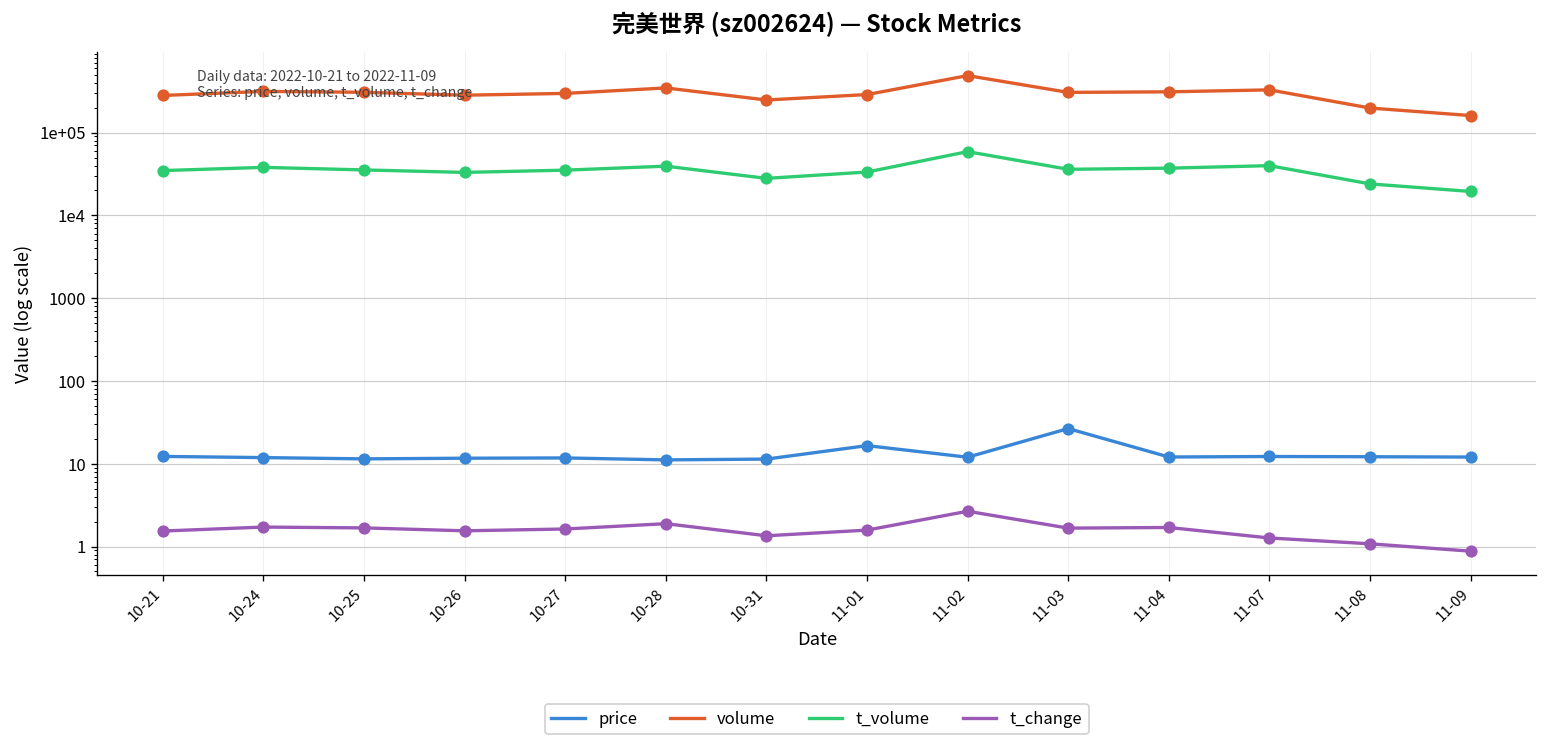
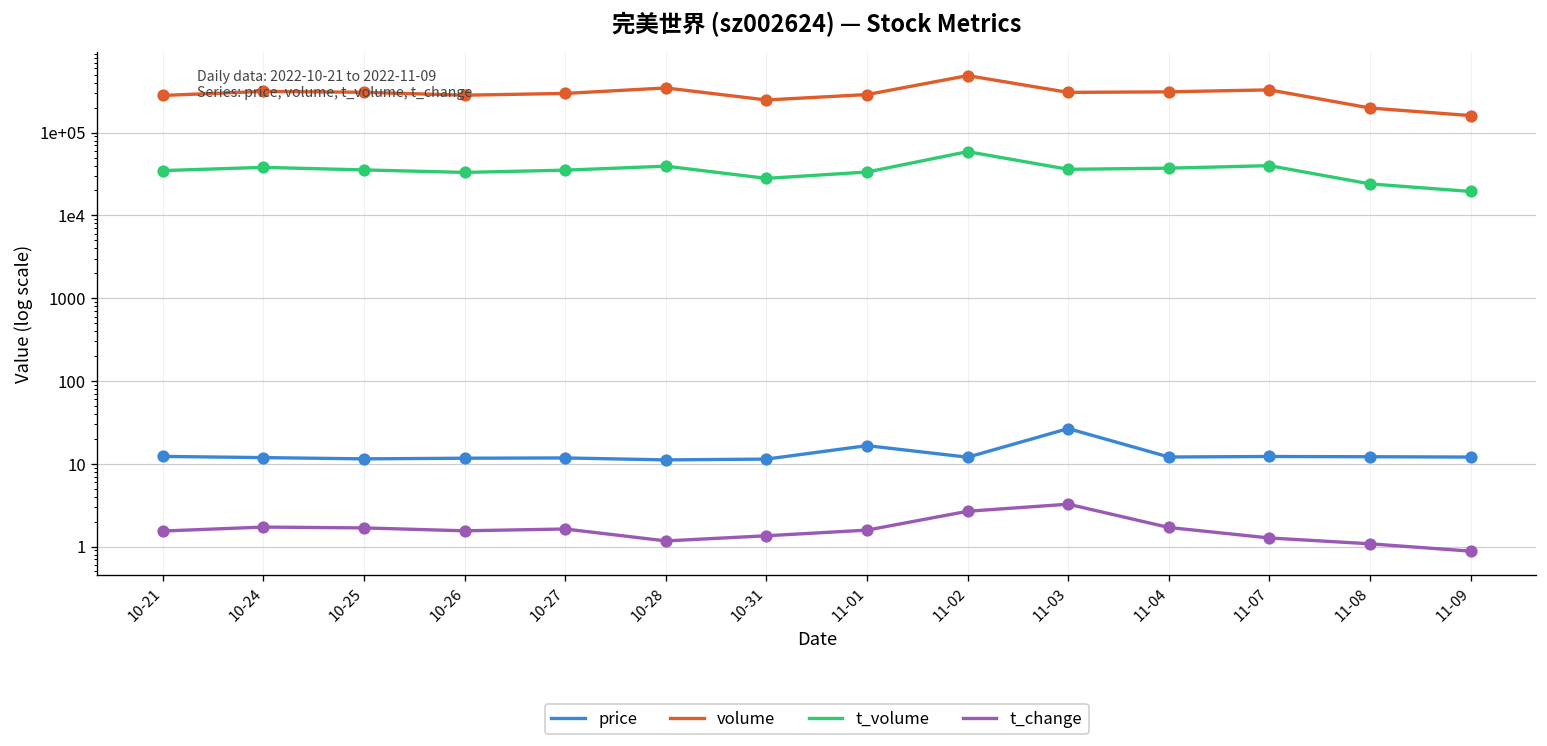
  {
    "price": {
      "10-21": 12,
      "10-24": 12,
      "10-25": 11,
      "10-26": 12,
      "10-27": 12,
      "10-28": 11,
      "10-31": 11,
      "11-01": 17,
      "11-02": 12,
      "11-03": 27,
      "11-04": 12,
      "11-07": 12,
      "11-08": 12,
      "11-09": 12
    },
    "volume": {
      "10-21": 280000,
      "10-24": 300000,
      "10-25": 300000,
      "10-26": 280000,
      "10-27": 300000,
      "10-28": 300000,
      "10-31": 250000,
      "11-01": 290000,
      "11-02": 500000,
      "11-03": 300000,
      "11-04": 300000,
      "11-07": 300000,
      "11-08": 200000,
      "11-09": 160000
    },
    "t_volume": {
      "10-21": 30000,
      "10-24": 40000,
      "10-25": 40000,
      "10-26": 30000,
      "10-27": 40000,
      "10-28": 40000,
      "10-31": 28000,
      "11-01": 30000,
      "11-02": 60000,
      "11-03": 40000,
      "11-04": 40000,
      "11-07": 40000,
      "11-08": 24000,
      "11-09": 19000
    },
    "t_change": {
      "10-21": 1.5,
      "10-24": 1.7,
      "10-25": 1.7,
      "10-26": 1.6,
      "10-27": 1.6,
-     "10-28": 1.9,
+     "10-28": 1.2,
      "10-31": 1.4,
      "11-01": 1.6,
      "11-02": 2.7,
-     "11-03": 1.7,
+     "11-03": 3,
      "11-04": 1.7,
      "11-07": 1.3,
      "11-08": 1.1,
      "11-09": 0.9
    }
  }
